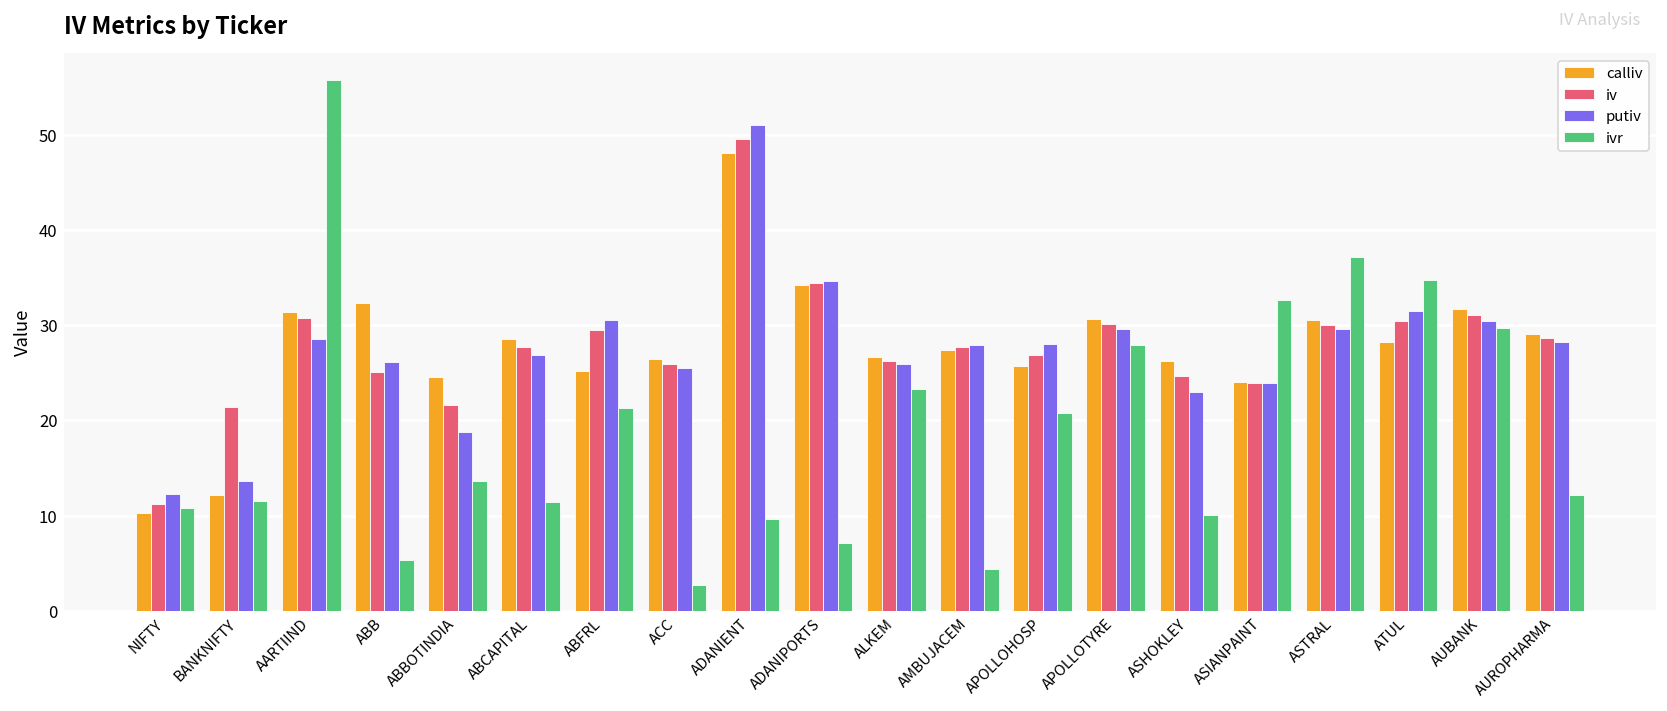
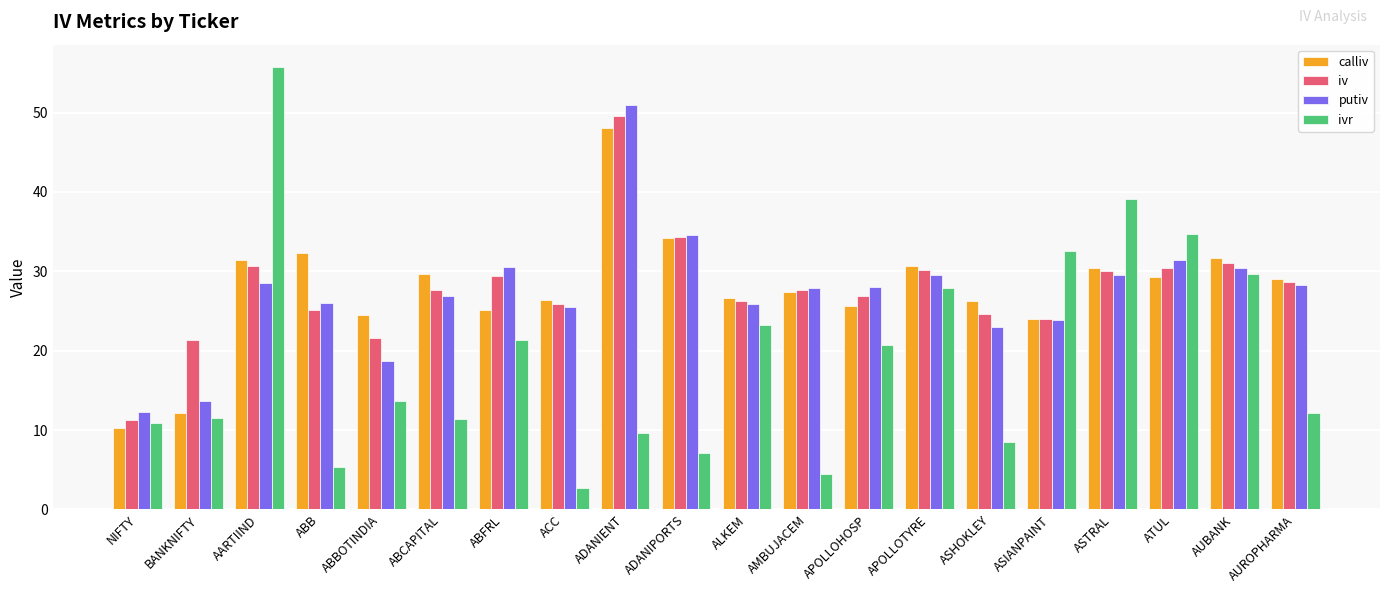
  {
    "calliv": {
      "NIFTY": 10,
      "BANKNIFTY": 12,
      "AARTIIND": 31,
      "ABB": 32,
      "ABBOTINDIA": 25,
-     "ABCAPITAL": 28,
+     "ABCAPITAL": 30,
      "ABFRL": 25,
      "ACC": 26,
      "ADANIENT": 48,
      "ADANIPORTS": 34,
      "ALKEM": 27,
      "AMBUJACEM": 27,
      "APOLLOHOSP": 26,
      "APOLLOTYRE": 31,
      "ASHOKLEY": 26,
      "ASIANPAINT": 24,
      "ASTRAL": 30,
-     "ATUL": 28,
+     "ATUL": 29,
      "AUBANK": 32,
      "AUROPHARMA": 29
    },
    "iv": {
      "NIFTY": 11,
      "BANKNIFTY": 21,
      "AARTIIND": 31,
      "ABB": 25,
      "ABBOTINDIA": 22,
      "ABCAPITAL": 28,
      "ABFRL": 29,
      "ACC": 26,
      "ADANIENT": 50,
      "ADANIPORTS": 34,
      "ALKEM": 26,
      "AMBUJACEM": 28,
      "APOLLOHOSP": 27,
      "APOLLOTYRE": 30,
      "ASHOKLEY": 25,
      "ASIANPAINT": 24,
      "ASTRAL": 30,
      "ATUL": 30,
      "AUBANK": 31,
      "AUROPHARMA": 29
    },
    "putiv": {
      "NIFTY": 12,
      "BANKNIFTY": 14,
      "AARTIIND": 29,
      "ABB": 26,
      "ABBOTINDIA": 19,
      "ABCAPITAL": 27,
      "ABFRL": 31,
      "ACC": 25,
      "ADANIENT": 51,
      "ADANIPORTS": 35,
      "ALKEM": 26,
      "AMBUJACEM": 28,
      "APOLLOHOSP": 28,
      "APOLLOTYRE": 30,
      "ASHOKLEY": 23,
      "ASIANPAINT": 24,
      "ASTRAL": 30,
      "ATUL": 31,
      "AUBANK": 30,
      "AUROPHARMA": 28
    },
    "ivr": {
      "NIFTY": 11,
      "BANKNIFTY": 12,
      "AARTIIND": 56,
      "ABB": 5,
      "ABBOTINDIA": 14,
      "ABCAPITAL": 11,
      "ABFRL": 21,
      "ACC": 3,
      "ADANIENT": 10,
      "ADANIPORTS": 7,
      "ALKEM": 23,
      "AMBUJACEM": 4,
      "APOLLOHOSP": 21,
      "APOLLOTYRE": 28,
-     "ASHOKLEY": 10,
+     "ASHOKLEY": 8,
      "ASIANPAINT": 33,
-     "ASTRAL": 37,
+     "ASTRAL": 39,
      "ATUL": 35,
      "AUBANK": 30,
      "AUROPHARMA": 12
    }
  }
